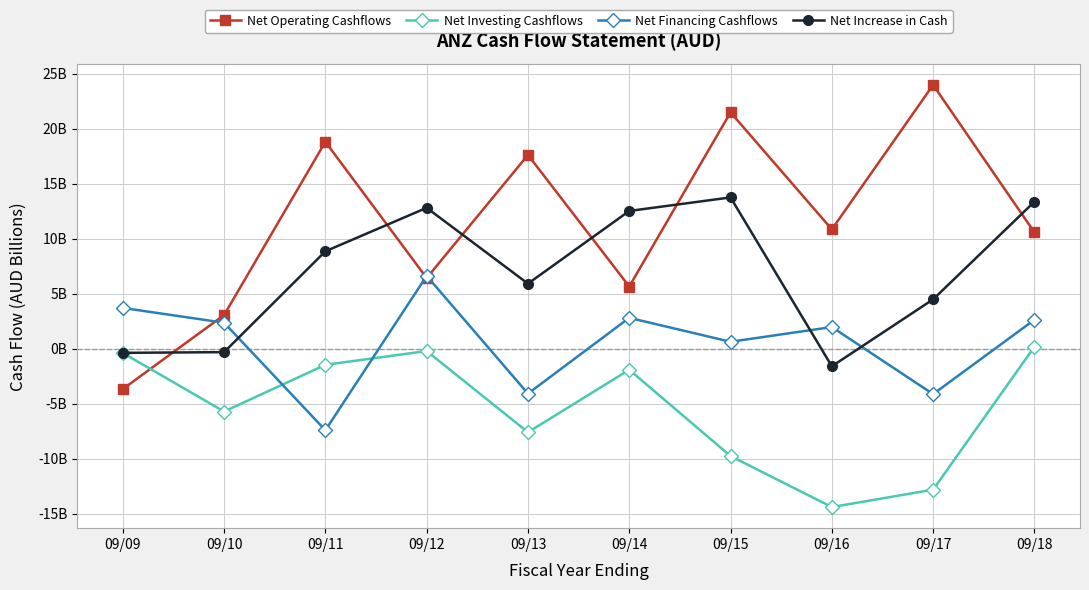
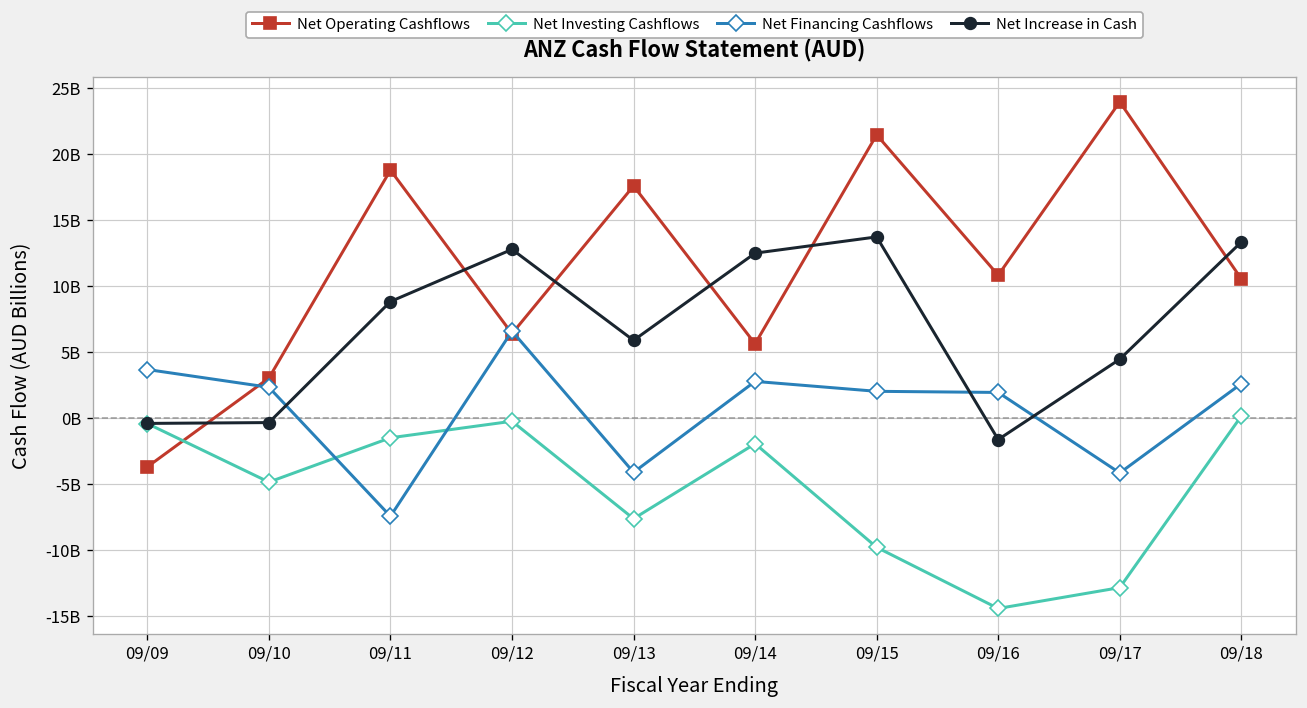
  {
    "Net Operating Cashflows": {
      "09/09": -3700000000,
      "09/10": 3000000000,
      "09/11": 18800000000,
      "09/13": 17600000000,
      "09/14": 5600000000,
      "09/15": 21500000000,
      "09/16": 10800000000,
      "09/17": 24000000000,
      "09/18": 10600000000
    },
    "Net Investing Cashflows": {
-     "09/10": -5700000000,
+     "09/10": -4800000000,
      "09/11": -1500000000,
      "09/12": -200000000,
      "09/13": -7600000000,
      "09/14": -1900000000,
      "09/15": -9800000000,
      "09/16": -14400000000,
      "09/17": -12800000000,
      "09/18": 200000000
    },
    "Net Financing Cashflows": {
      "09/09": 3700000000,
      "09/10": 2400000000,
      "09/11": -7400000000,
      "09/13": -4100000000,
      "09/14": 2800000000,
-     "09/15": 600000000,
+     "09/15": 2000000000,
      "09/16": 2000000000,
      "09/17": -4100000000,
      "09/18": 2600000000
    },
    "Net Increase in Cash": {
      "09/10": -300000000,
      "09/11": 8800000000,
      "09/12": 12800000000,
      "09/13": 5900000000,
      "09/14": 12500000000,
      "09/15": 13700000000,
      "09/16": -1600000000,
      "09/17": 4500000000,
      "09/18": 13400000000
    }
  }
